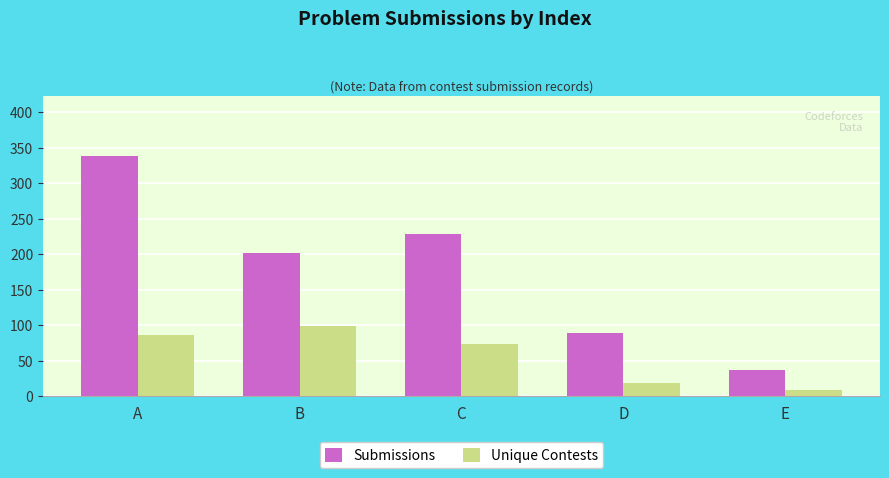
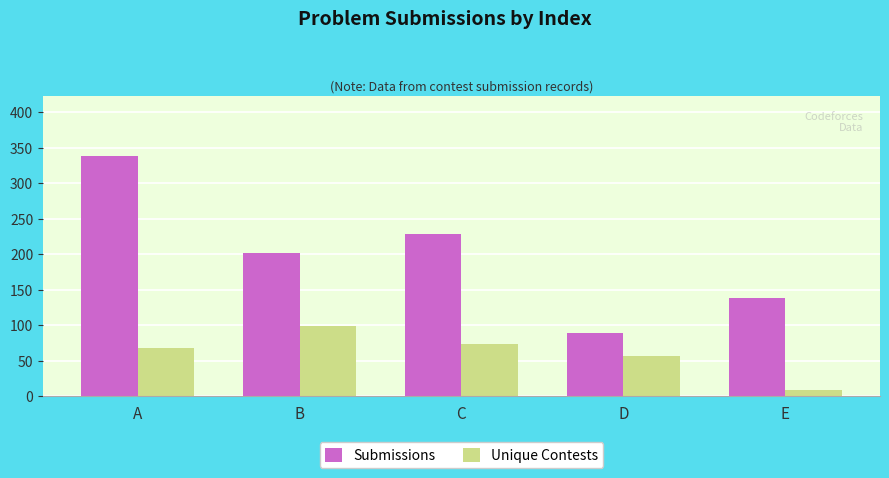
  {
    "Submissions": {
      "A": 340,
      "B": 200,
      "C": 230,
      "D": 90,
-     "E": 40
+     "E": 140
    },
    "Unique Contests": {
-     "A": 90,
+     "A": 70,
      "B": 100,
      "C": 70,
-     "D": 20,
+     "D": 60,
      "E": 10
    }
  }
